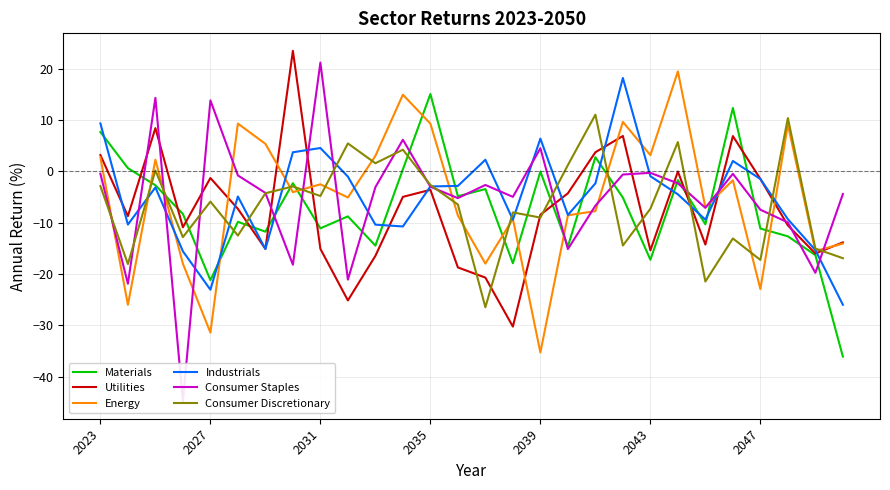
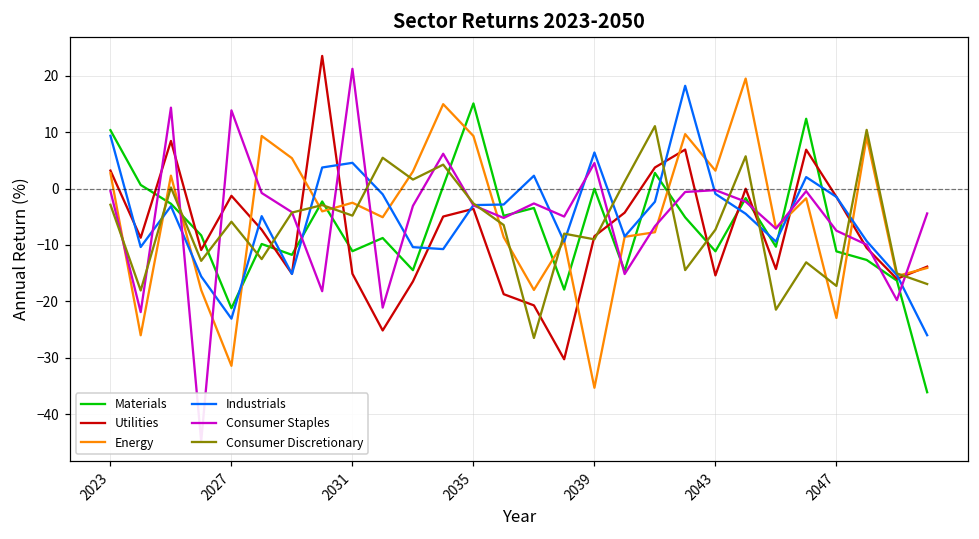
  {
    "Materials": {
-     "2023": 8,
+     "2023": 10,
      "2027": -21,
      "2031": -11,
      "2035": 15,
      "2039": 0,
-     "2043": -17,
+     "2043": -11,
      "2047": -11
    },
    "Utilities": {
      "2027": -1,
      "2031": -15,
      "2035": -4,
      "2039": -8,
      "2043": -15
    },
    "Energy": {
      "2027": -31,
      "2031": -3,
      "2035": 9,
      "2039": -35,
      "2043": 3,
      "2047": -23
    },
    "Industrials": {
      "2023": 9,
      "2027": -23,
      "2031": 5,
      "2039": 6,
      "2043": -1
    },
    "Consumer Staples": {
      "2023": 0,
      "2027": 14,
      "2031": 21,
      "2039": 5,
      "2043": 0,
      "2047": -7
    },
    "Consumer Discretionary": {
      "2023": -3,
      "2027": -6,
      "2031": -5,
      "2039": -9,
      "2043": -7,
      "2047": -17
    }
  }
